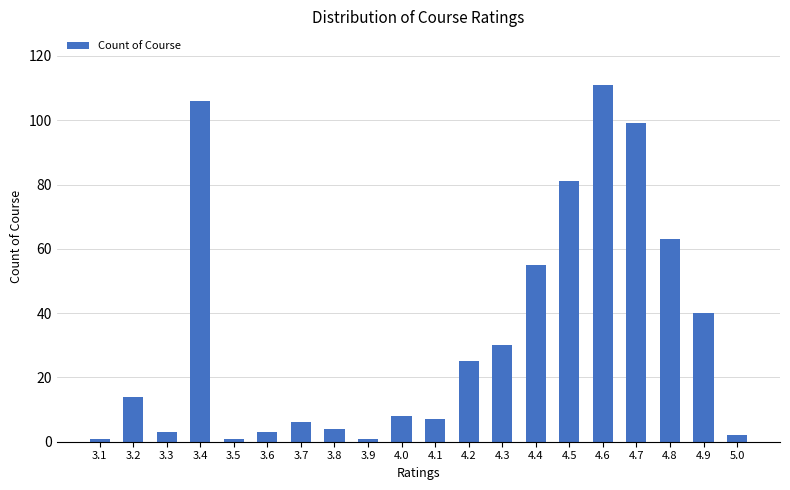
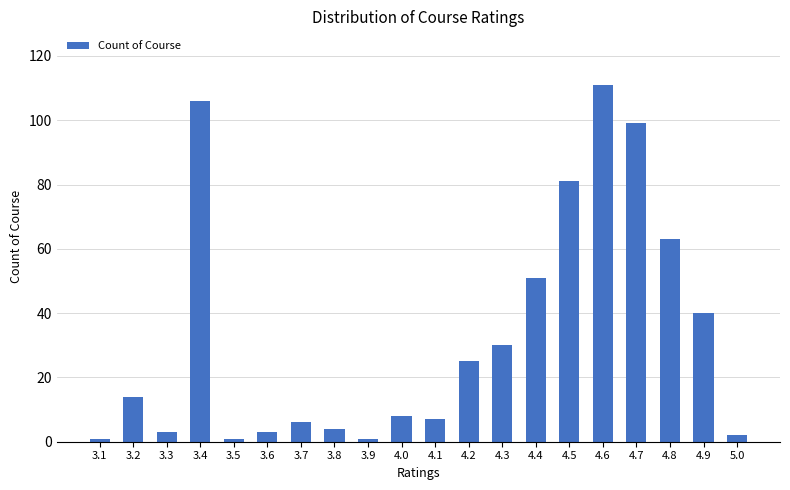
  {
    "3.1": 1,
    "3.2": 14,
    "3.3": 3,
    "3.4": 106,
    "3.5": 1,
    "3.6": 3,
    "3.7": 6,
    "3.8": 4,
    "3.9": 1,
    "4.0": 8,
    "4.1": 7,
    "4.2": 25,
    "4.3": 30,
-   "4.4": 55,
+   "4.4": 51,
    "4.5": 81,
    "4.6": 111,
    "4.7": 99,
    "4.8": 63,
    "4.9": 40,
    "5.0": 2
  }
